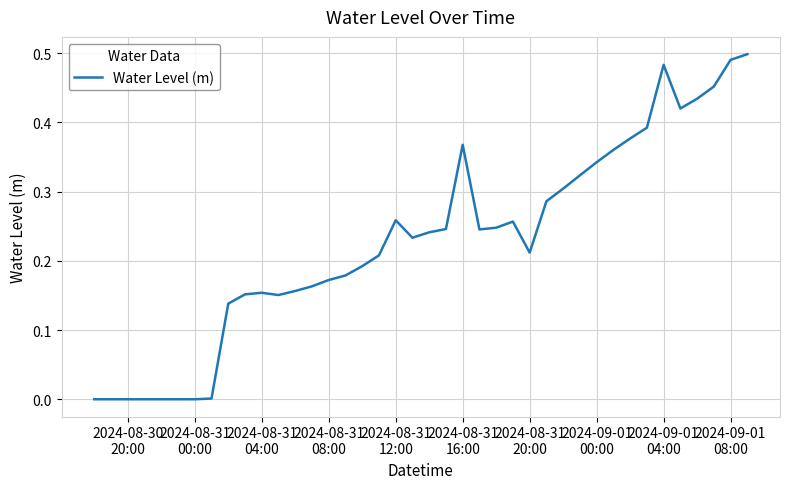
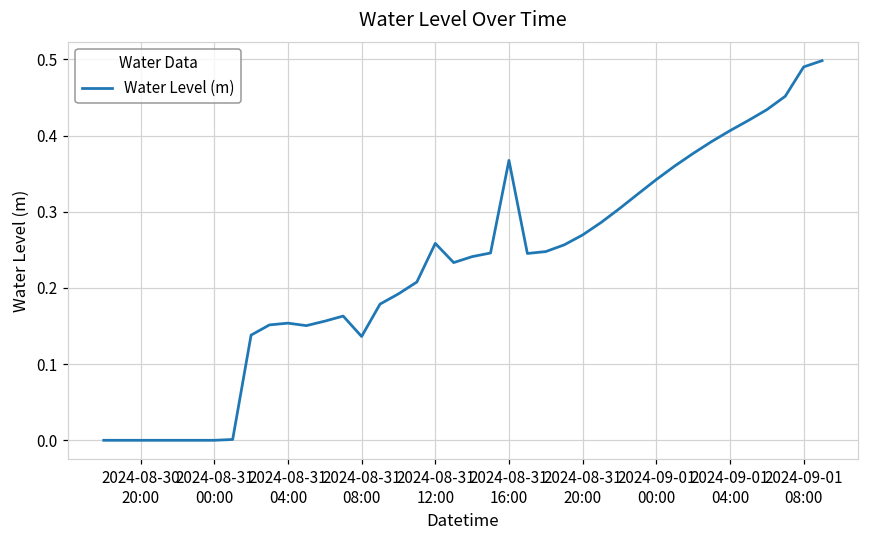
  {
    "2024-08-30 20:00": 0.00,
    "2024-08-31 00:00": 0.00,
    "2024-08-31 04:00": 0.15,
-   "2024-08-31 08:00": 0.17,
+   "2024-08-31 08:00": 0.14,
    "2024-08-31 12:00": 0.26,
    "2024-08-31 16:00": 0.37,
-   "2024-08-31 20:00": 0.21,
+   "2024-08-31 20:00": 0.27,
    "2024-09-01 00:00": 0.34,
-   "2024-09-01 04:00": 0.48,
+   "2024-09-01 04:00": 0.41,
    "2024-09-01 08:00": 0.49
  }
